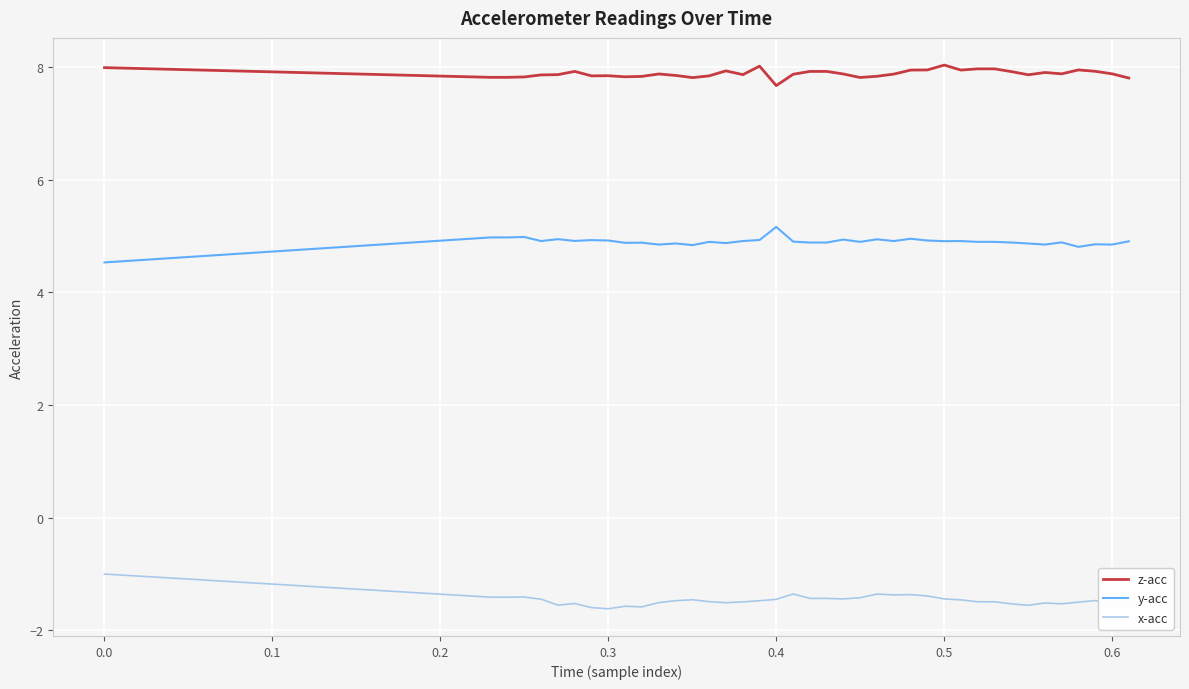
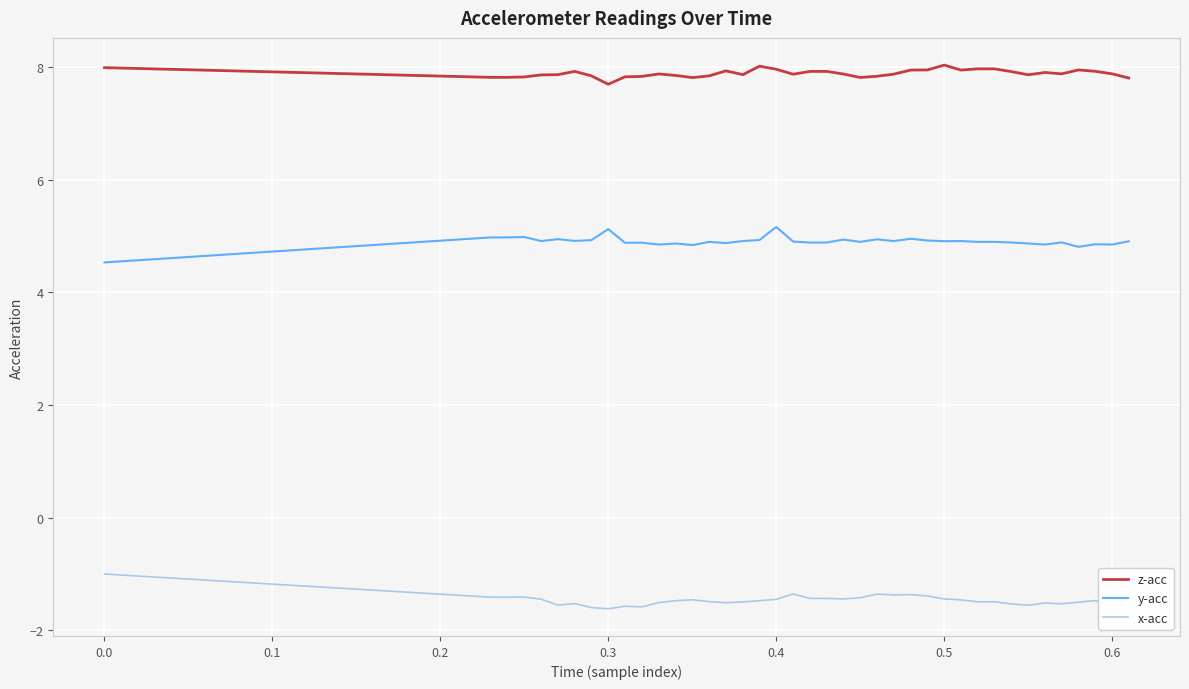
  {
    "z-acc": {
      "0.0": 8.0,
-     "0.3": 7.8,
-     "0.4": 7.7
+     "0.3": 7.7,
+     "0.4": 8.0
    },
    "y-acc": {
      "0.0": 4.5,
-     "0.3": 4.9,
+     "0.3": 5.1,
      "0.4": 5.2
    },
    "x-acc": {
      "0.0": -1.0,
      "0.3": -1.6,
      "0.4": -1.4
    }
  }
